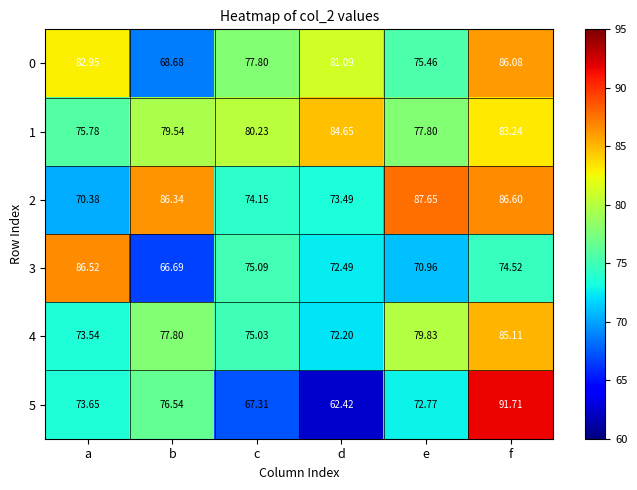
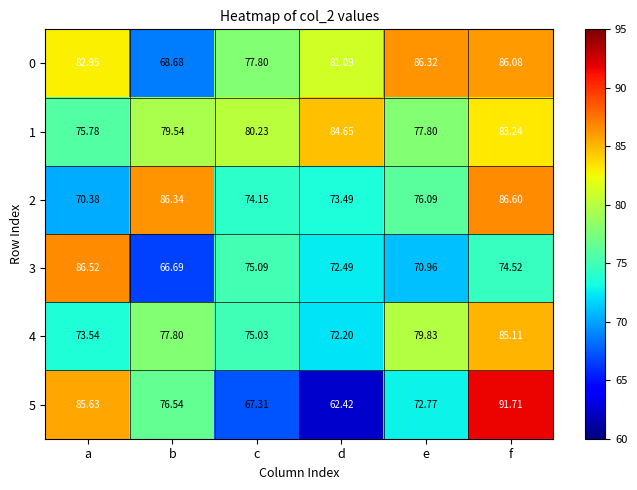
  {
    "0": {
      "a": 82.95,
      "b": 68.68,
      "c": 77.80,
      "d": 81.09,
-     "e": 75.46,
+     "e": 86.32,
      "f": 86.08
    },
    "1": {
      "a": 75.78,
      "b": 79.54,
      "c": 80.23,
      "d": 84.65,
      "e": 77.80,
      "f": 83.24
    },
    "2": {
      "a": 70.38,
      "b": 86.34,
      "c": 74.15,
      "d": 73.49,
-     "e": 87.65,
+     "e": 76.09,
      "f": 86.60
    },
    "3": {
      "a": 86.52,
      "b": 66.69,
      "c": 75.09,
      "d": 72.49,
      "e": 70.96,
      "f": 74.52
    },
    "4": {
      "a": 73.54,
      "b": 77.80,
      "c": 75.03,
      "d": 72.20,
      "e": 79.83,
      "f": 85.11
    },
    "5": {
-     "a": 73.65,
+     "a": 85.63,
      "b": 76.54,
      "c": 67.31,
      "d": 62.42,
      "e": 72.77,
      "f": 91.71
    }
  }
